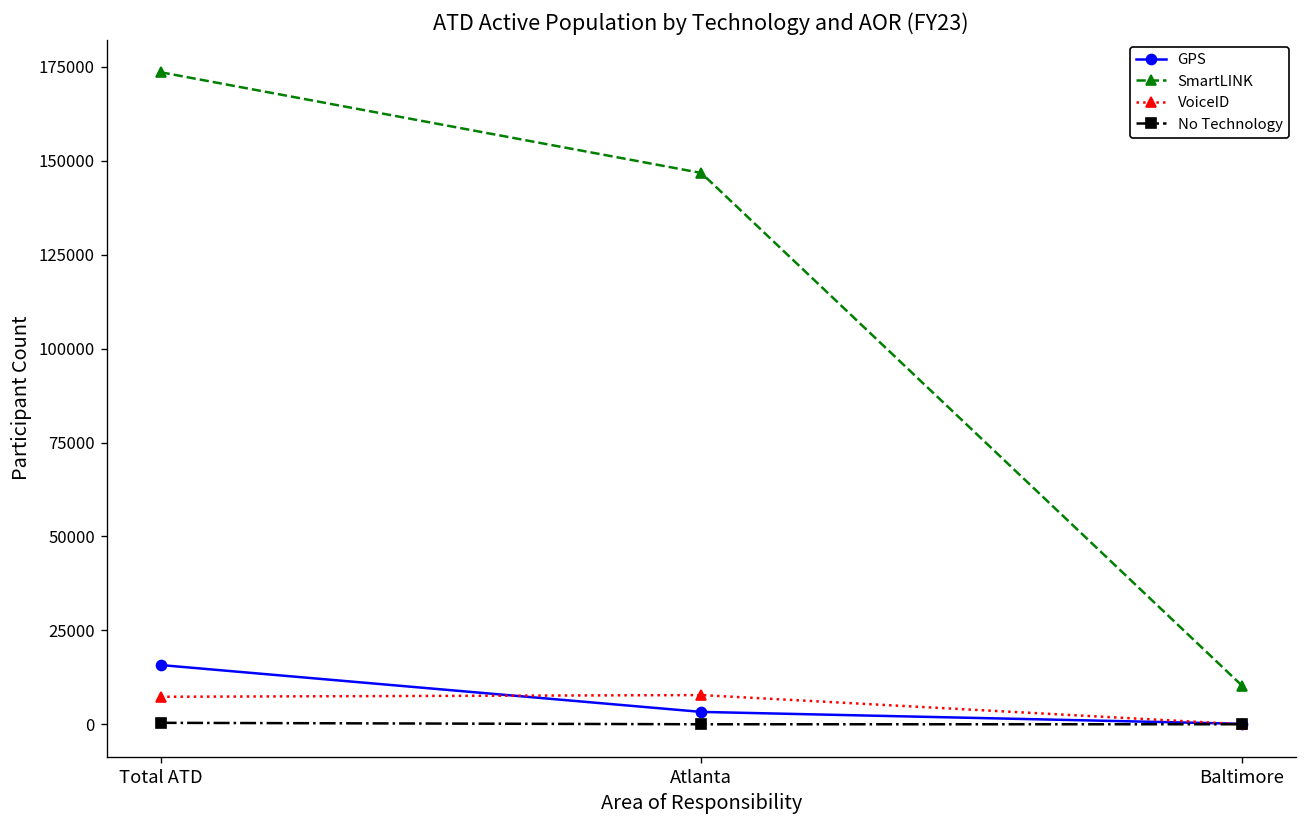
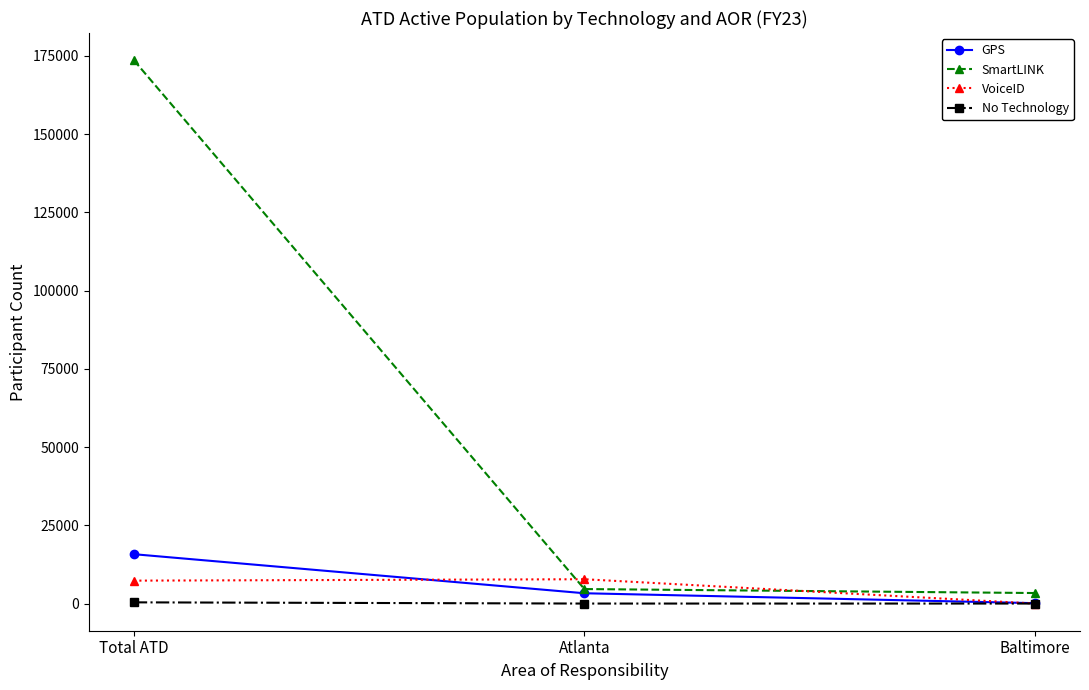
  {
    "GPS": {
      "Total ATD": 16000,
      "Atlanta": 3000
    },
    "SmartLINK": {
      "Total ATD": 174000,
-     "Atlanta": 147000,
-     "Baltimore": 10000
+     "Atlanta": 5000,
+     "Baltimore": 3000
    },
    "VoiceID": {
      "Total ATD": 7000,
      "Atlanta": 8000
    },
    "No Technology": {
      "Total ATD": 0,
      "Atlanta": 0
    }
  }
